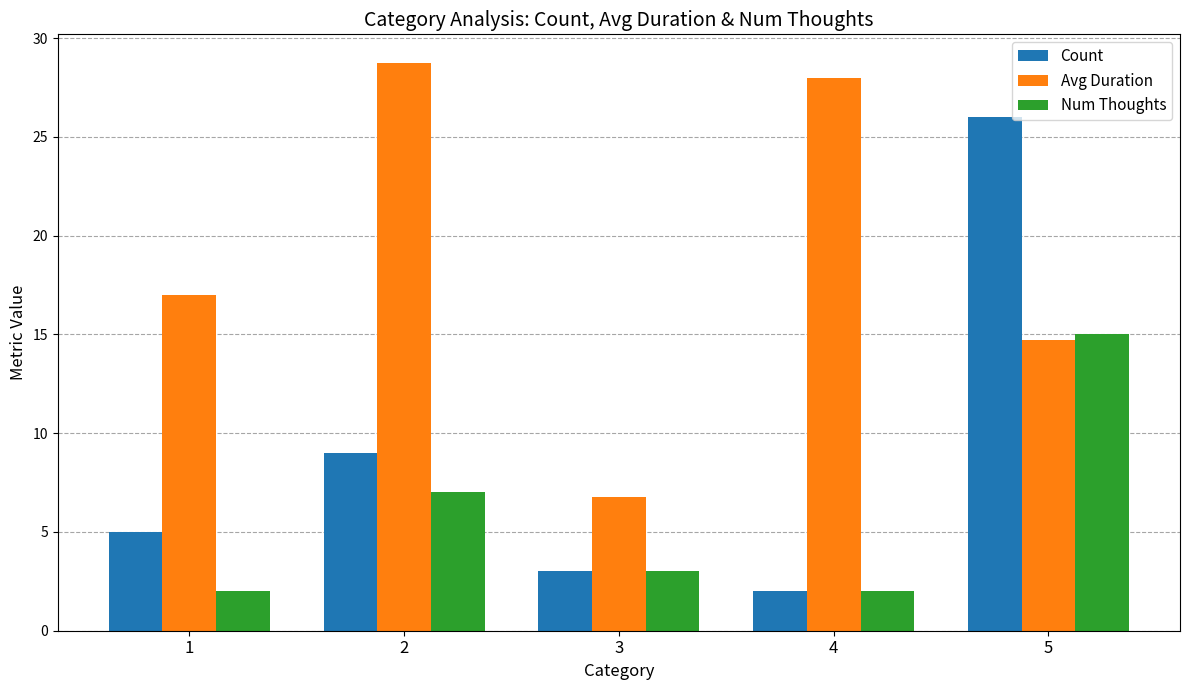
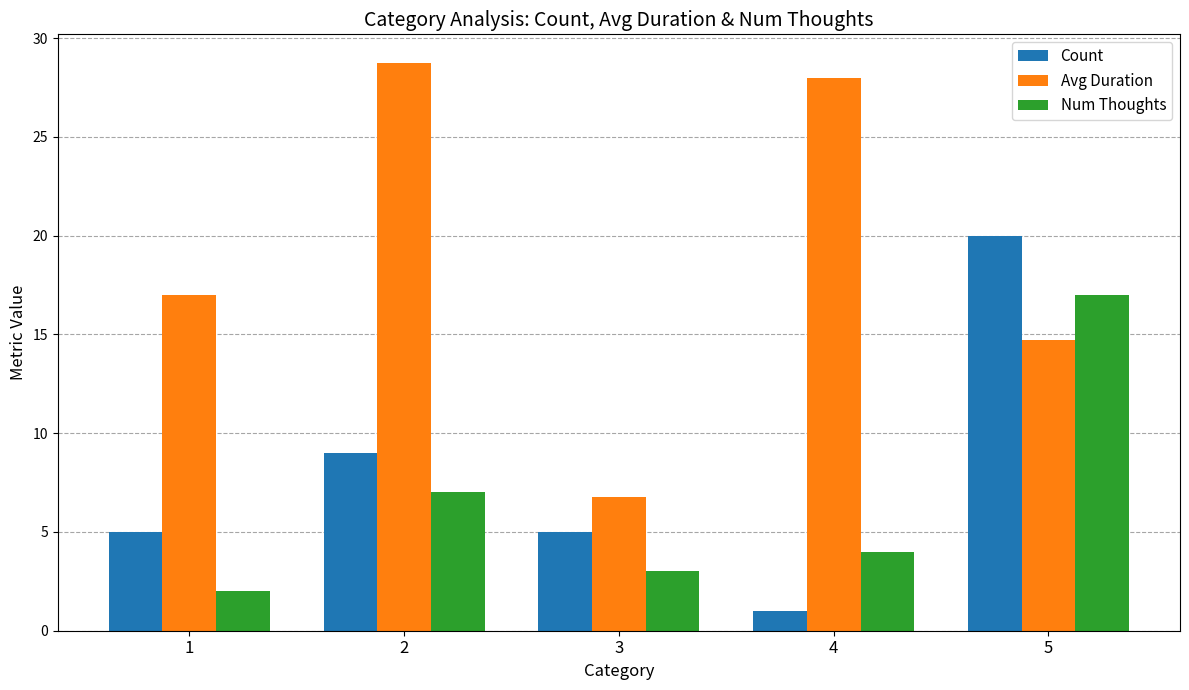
  {
    "Count": {
      "1": 5,
      "2": 9,
-     "3": 3,
-     "4": 2,
-     "5": 26
+     "3": 5,
+     "4": 1,
+     "5": 20
    },
    "Avg Duration": {
      "1": 17,
      "2": 28.8,
      "3": 6.8,
      "4": 28,
      "5": 14.7
    },
    "Num Thoughts": {
      "1": 2,
      "2": 7,
      "3": 3,
-     "4": 2,
-     "5": 15
+     "4": 4,
+     "5": 17
    }
  }
